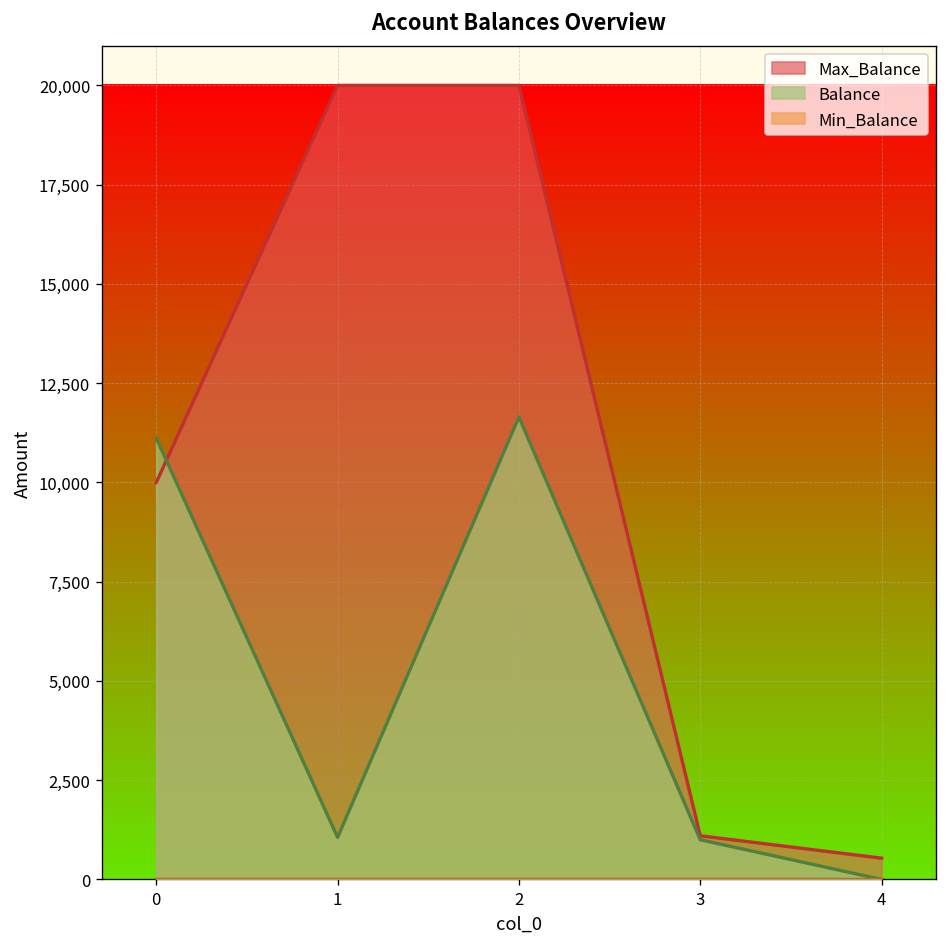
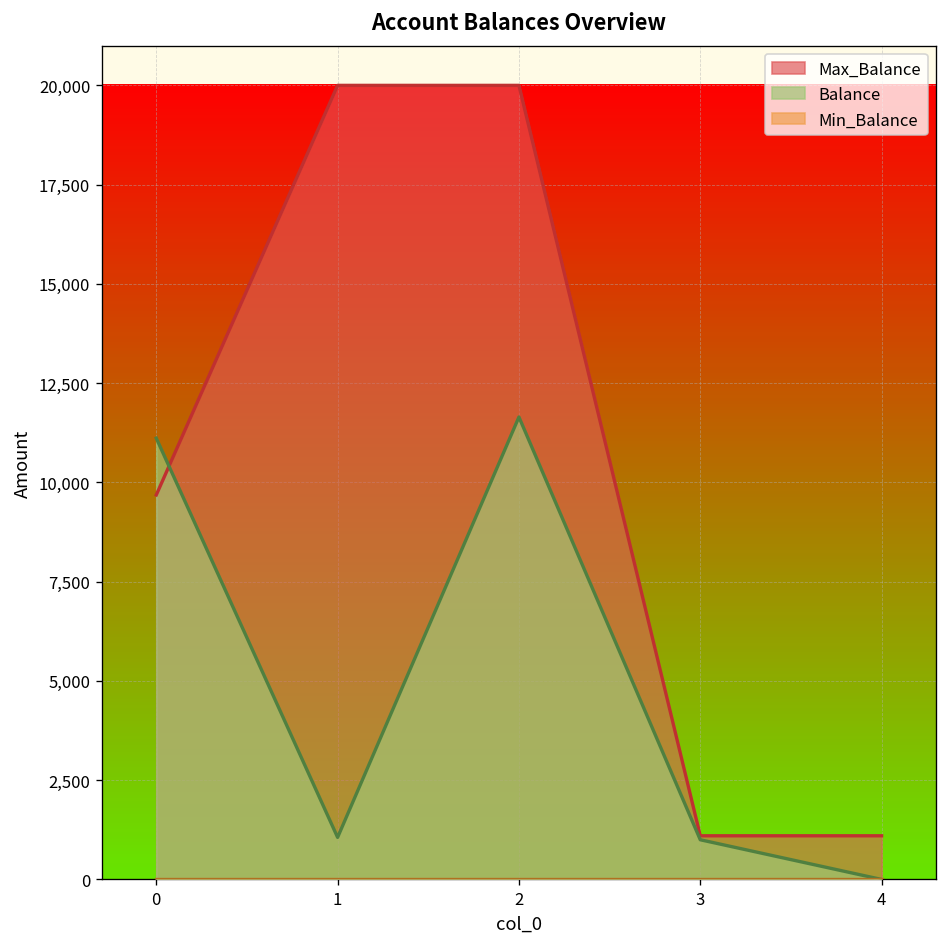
  {
    "Max_Balance": {
-     "0": "10,000",
+     "0": "9,700",
      "1": "20,000",
      "2": "20,000",
      "3": "1,100",
-     "4": "500"
+     "4": "1,100"
    },
    "Balance": {
      "0": "11,100",
      "1": "1,100",
      "2": "11,600",
      "3": "1,000"
    },
    "Min_Balance": {
      "0": "0",
      "1": "0",
      "2": "0",
      "3": "0"
    }
  }
